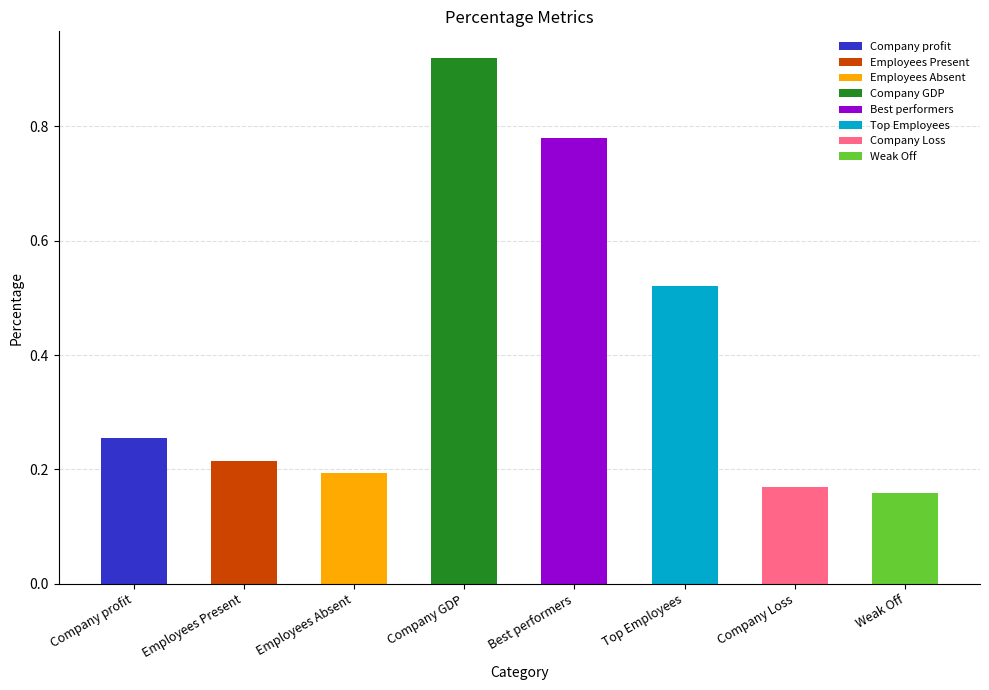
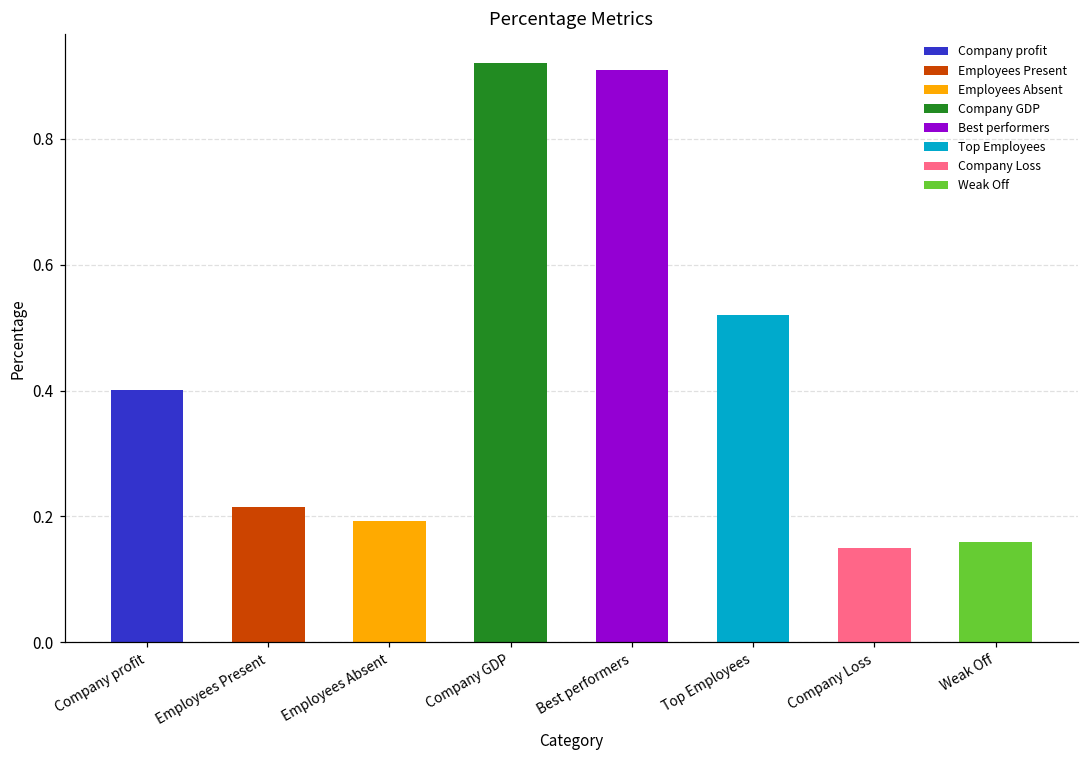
  {
-   "Company profit": 0.25,
+   "Company profit": 0.40,
    "Employees Present": 0.22,
    "Employees Absent": 0.19,
    "Company GDP": 0.92,
-   "Best performers": 0.78,
+   "Best performers": 0.91,
    "Top Employees": 0.52,
-   "Company Loss": 0.17,
+   "Company Loss": 0.15,
    "Weak Off": 0.16
  }
